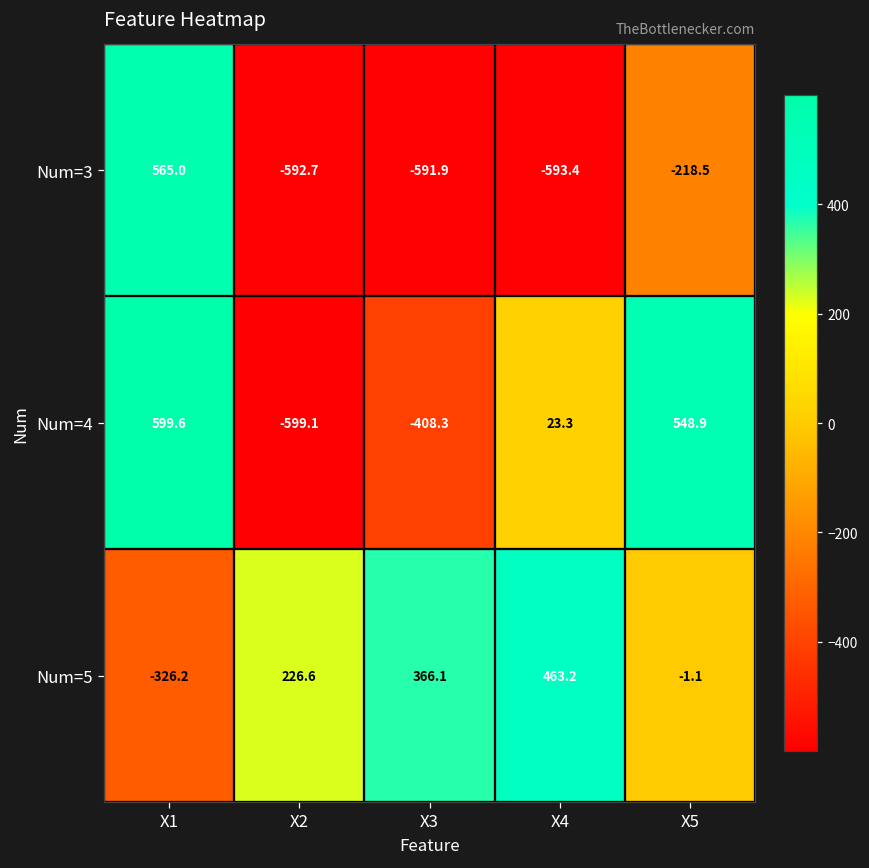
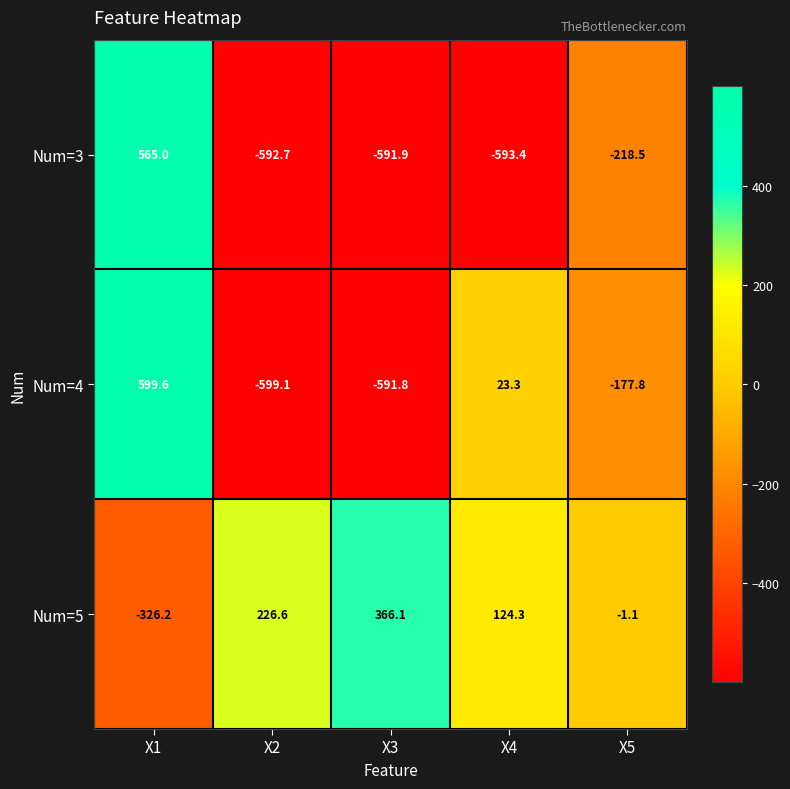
  {
    "Num=3": {
      "X1": 565.0,
      "X2": -592.7,
      "X3": -591.9,
      "X4": -593.4,
      "X5": -218.5
    },
    "Num=4": {
      "X1": 599.6,
      "X2": -599.1,
-     "X3": -408.3,
+     "X3": -591.8,
      "X4": 23.3,
-     "X5": 548.9
+     "X5": -177.8
    },
    "Num=5": {
      "X1": -326.2,
      "X2": 226.6,
      "X3": 366.1,
-     "X4": 463.2,
+     "X4": 124.3,
      "X5": -1.1
    }
  }
